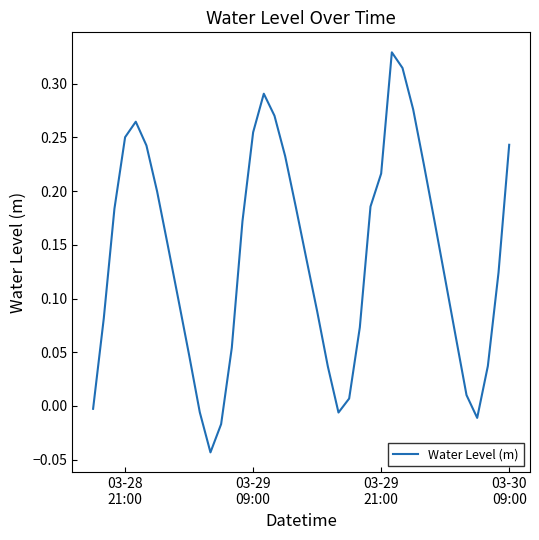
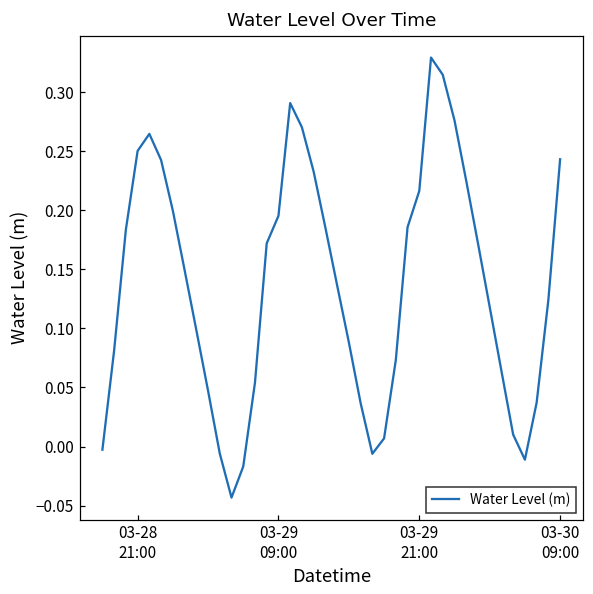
  {
    "03-28 21:00": 0.250,
-   "03-29 09:00": 0.255,
+   "03-29 09:00": 0.195,
    "03-29 21:00": 0.216,
    "03-30 09:00": 0.243
  }
